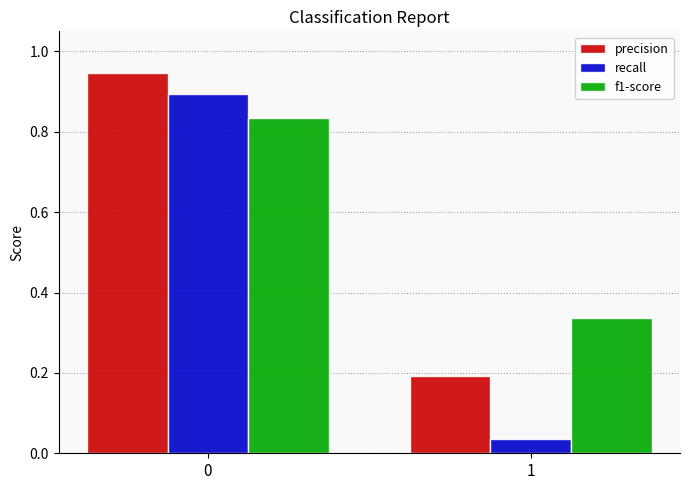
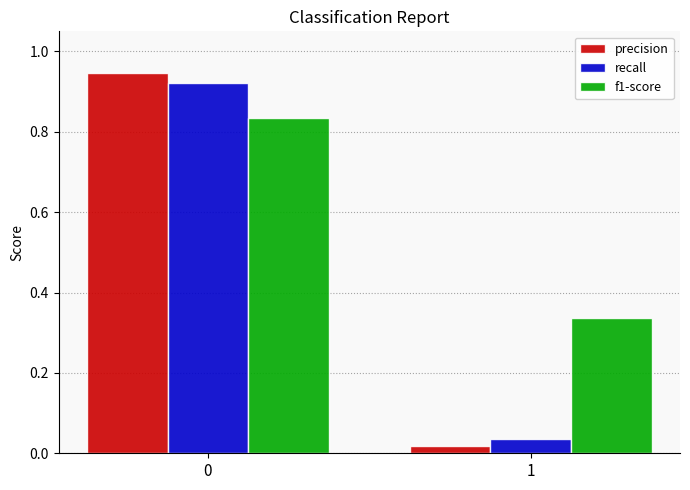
  {
    "precision": {
      "0": 0.95,
-     "1": 0.19
+     "1": 0.02
    },
    "recall": {
-     "0": 0.90,
+     "0": 0.92,
      "1": 0.04
    },
    "f1-score": {
      "0": 0.84,
      "1": 0.34
    }
  }
